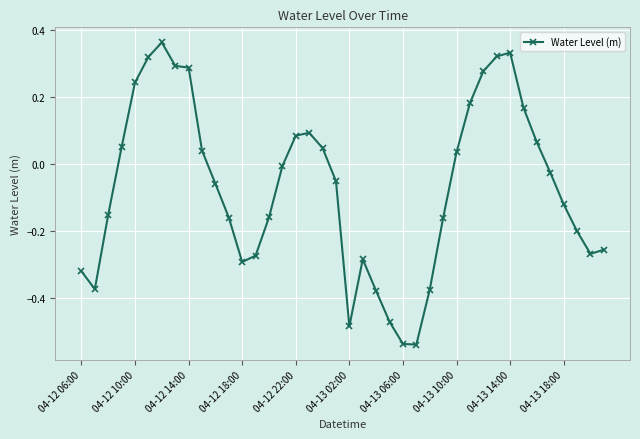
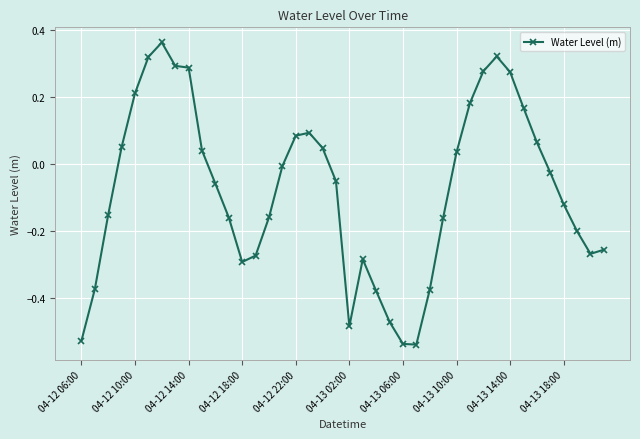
  {
-   "04-12 06:00": -0.32,
-   "04-12 10:00": 0.24,
+   "04-12 06:00": -0.53,
+   "04-12 10:00": 0.21,
    "04-12 14:00": 0.29,
    "04-12 18:00": -0.29,
    "04-12 22:00": 0.08,
    "04-13 02:00": -0.49,
    "04-13 06:00": -0.54,
    "04-13 10:00": 0.03,
-   "04-13 14:00": 0.33,
+   "04-13 14:00": 0.27,
    "04-13 18:00": -0.12
  }
